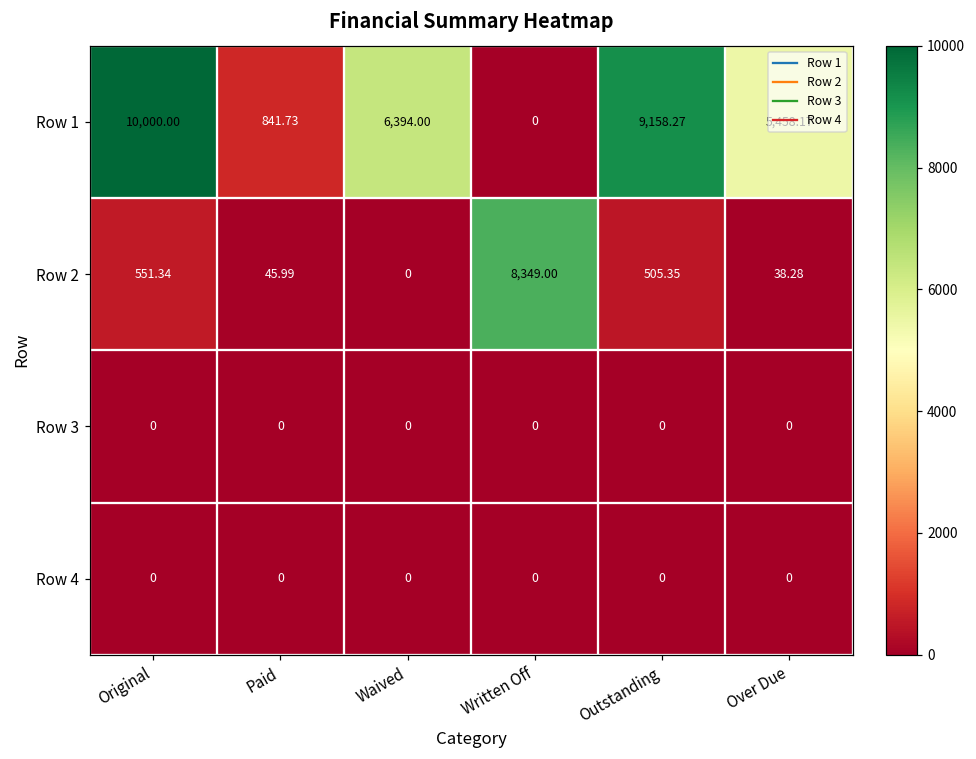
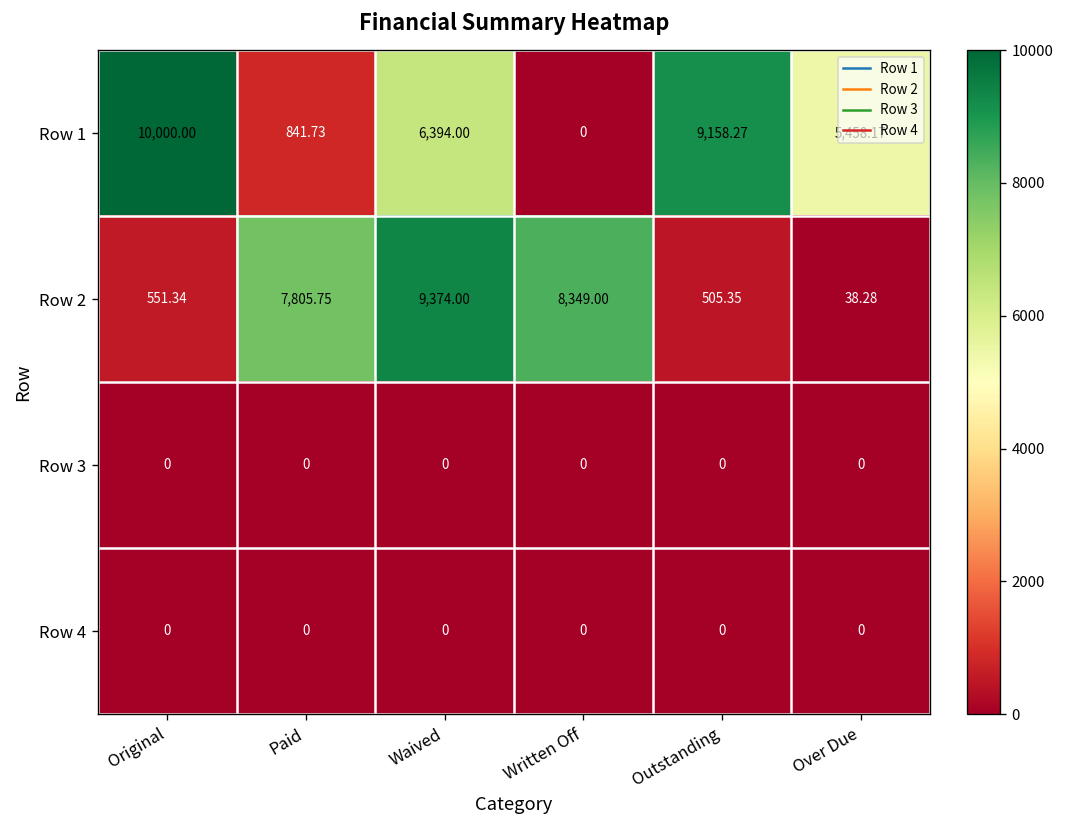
  {
    "Row 1": {
      "Original": "10,000.00",
      "Paid": "841.73",
      "Waived": "6,394.00",
      "Written Off": "0",
      "Outstanding": "9,158.27"
    },
    "Row 2": {
      "Original": "551.34",
-     "Paid": "45.99",
-     "Waived": "0",
+     "Paid": "7,805.75",
+     "Waived": "9,374.00",
      "Written Off": "8,349.00",
      "Outstanding": "505.35",
      "Over Due": "38.28"
    },
    "Row 3": {
      "Original": "0",
      "Paid": "0",
      "Waived": "0",
      "Written Off": "0",
      "Outstanding": "0",
      "Over Due": "0"
    },
    "Row 4": {
      "Original": "0",
      "Paid": "0",
      "Waived": "0",
      "Written Off": "0",
      "Outstanding": "0",
      "Over Due": "0"
    }
  }
